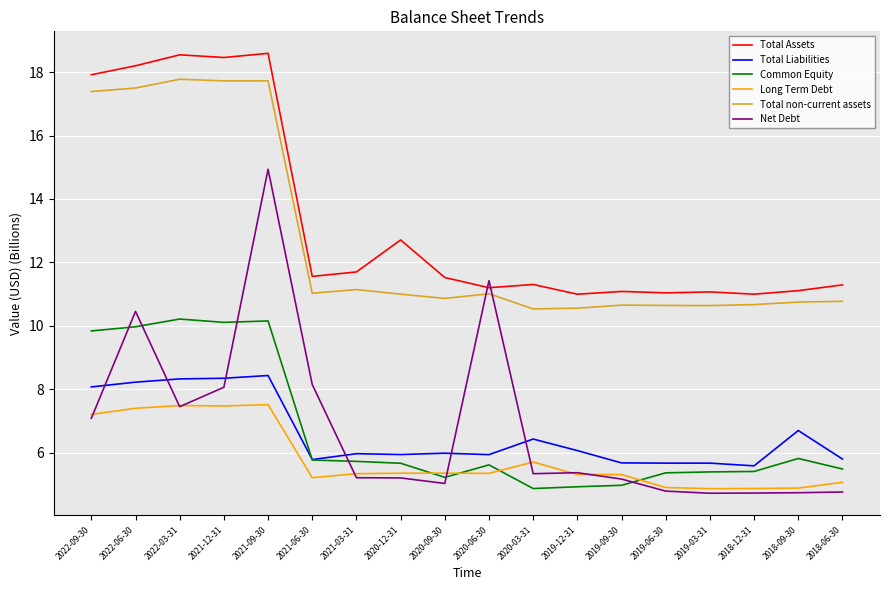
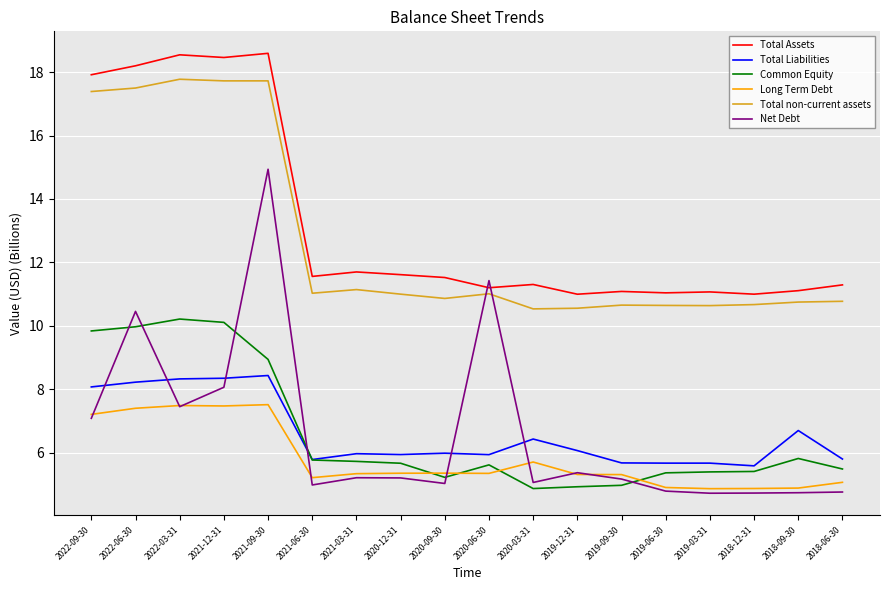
  {
    "Total Assets": {
      "2022-09-30": 17.9,
      "2022-06-30": 18.2,
      "2022-03-31": 18.5,
      "2021-12-31": 18.5,
      "2021-09-30": 18.6,
      "2021-06-30": 11.6,
      "2021-03-31": 11.7,
-     "2020-12-31": 12.7,
+     "2020-12-31": 11.6,
      "2020-09-30": 11.5,
      "2020-06-30": 11.2,
      "2020-03-31": 11.3,
      "2019-12-31": 11.0,
      "2019-09-30": 11.1,
      "2019-06-30": 11.0,
      "2019-03-31": 11.1,
      "2018-12-31": 11.0,
      "2018-09-30": 11.1,
      "2018-06-30": 11.3
    },
    "Total Liabilities": {
      "2022-09-30": 8.1,
      "2022-06-30": 8.2,
      "2022-03-31": 8.3,
      "2021-12-31": 8.3,
      "2021-09-30": 8.4,
      "2021-03-31": 6.0,
      "2020-12-31": 5.9,
      "2020-09-30": 6.0,
      "2020-06-30": 5.9,
      "2020-03-31": 6.4,
      "2019-12-31": 6.1,
      "2019-09-30": 5.7,
      "2019-06-30": 5.7,
      "2019-03-31": 5.7,
      "2018-12-31": 5.6,
      "2018-09-30": 6.7,
      "2018-06-30": 5.8
    },
    "Common Equity": {
      "2022-09-30": 9.8,
      "2022-06-30": 10.0,
      "2022-03-31": 10.2,
      "2021-12-31": 10.1,
-     "2021-09-30": 10.2,
+     "2021-09-30": 8.9,
      "2021-03-31": 5.7,
      "2020-12-31": 5.7,
      "2020-09-30": 5.2,
      "2020-06-30": 5.6,
      "2020-03-31": 4.9,
      "2019-12-31": 4.9,
      "2019-09-30": 5.0,
      "2019-06-30": 5.4,
      "2019-03-31": 5.4,
      "2018-12-31": 5.4,
      "2018-09-30": 5.8,
      "2018-06-30": 5.5
    },
    "Net Debt": {
      "2022-09-30": 7.1,
      "2022-06-30": 10.5,
      "2021-12-31": 8.1,
      "2021-09-30": 14.9,
-     "2021-06-30": 8.2,
+     "2021-06-30": 5.0,
      "2021-03-31": 5.2,
      "2020-12-31": 5.2,
      "2020-09-30": 5.0,
      "2020-06-30": 11.4,
-     "2020-03-31": 5.3,
+     "2020-03-31": 5.1,
      "2019-09-30": 5.2,
      "2019-06-30": 4.8,
      "2019-03-31": 4.7,
      "2018-12-31": 4.7,
      "2018-09-30": 4.7,
      "2018-06-30": 4.8
    }
  }
